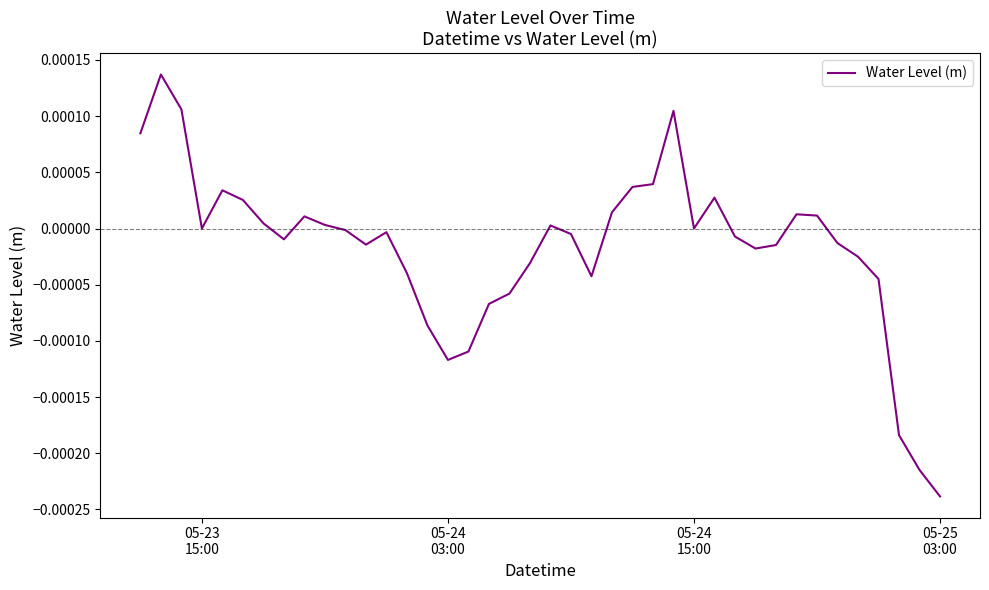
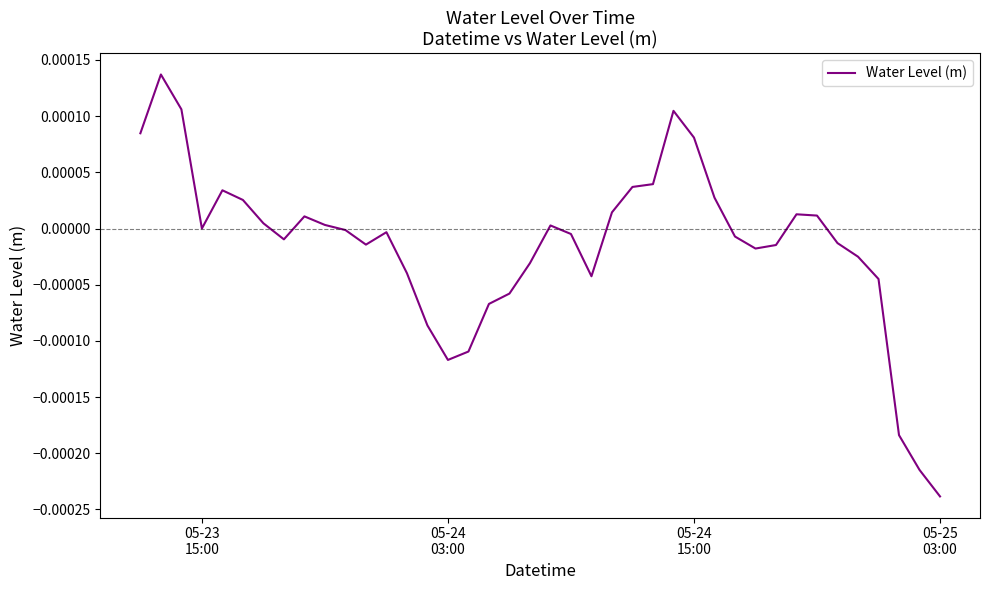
  {
    "05-23 15:00": 0.0000,
    "05-24 03:00": -0.000117,
-   "05-24 15:00": 0.0000,
+   "05-24 15:00": 0.0001,
    "05-25 03:00": -0.000238
  }
